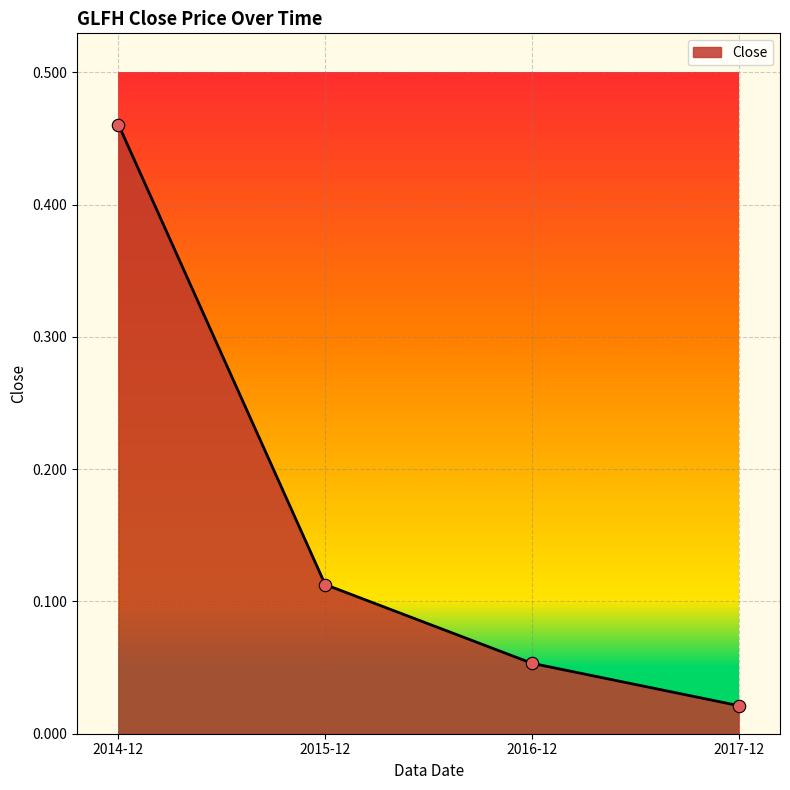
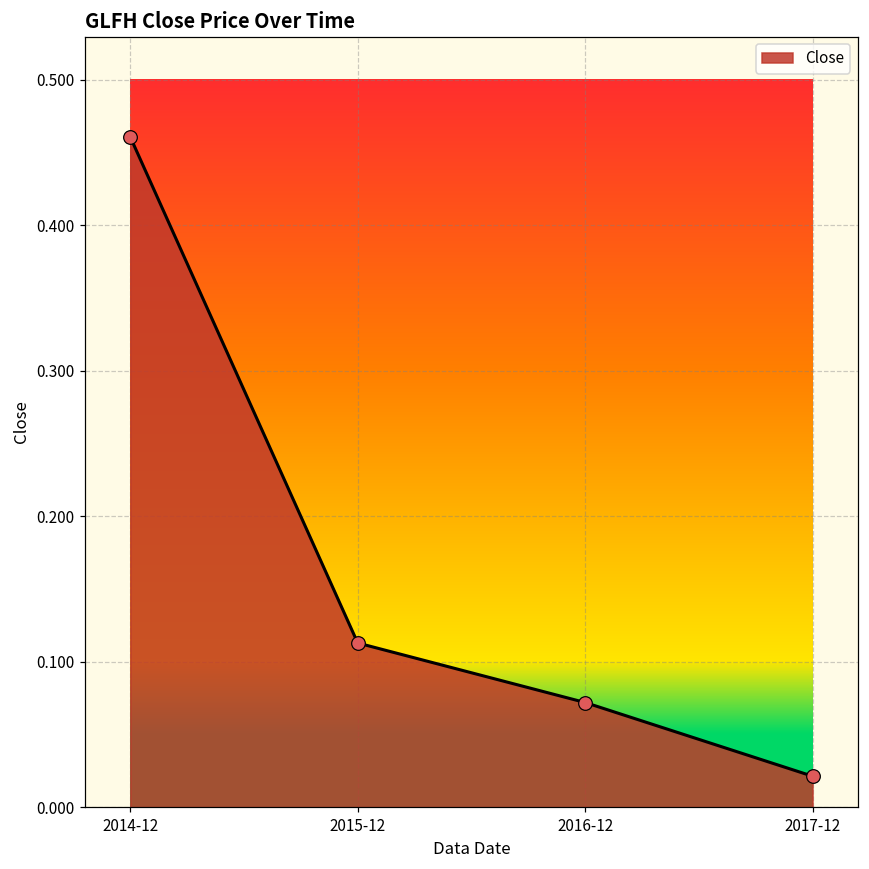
  {
    "2014-12": 0.460,
    "2015-12": 0.113,
-   "2016-12": 0.053,
+   "2016-12": 0.072,
    "2017-12": 0.021
  }
